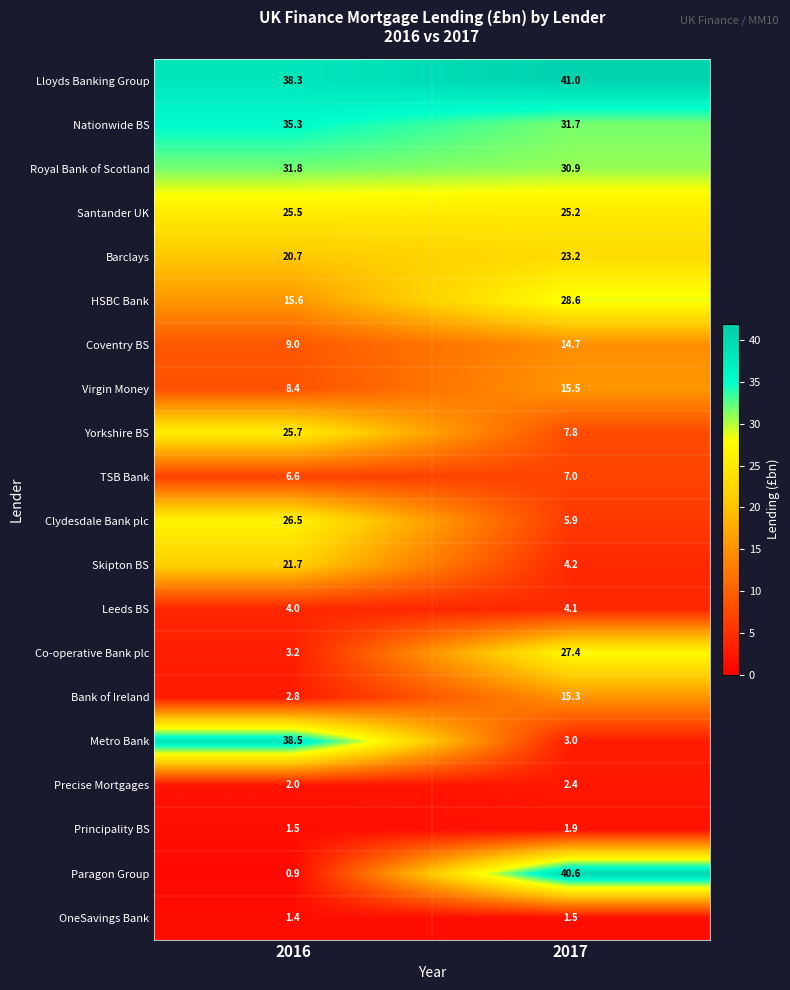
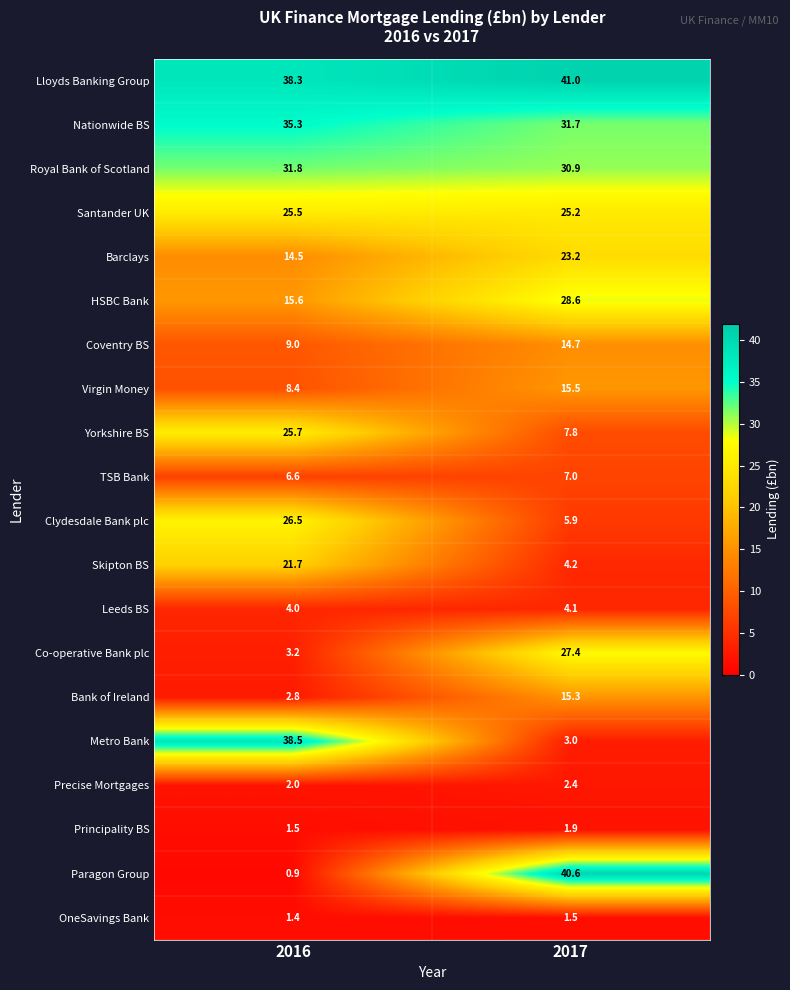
  {
    "Lloyds Banking Group": {
      "2016": 38.3,
      "2017": 41.0
    },
    "Nationwide BS": {
      "2016": 35.3,
      "2017": 31.7
    },
    "Royal Bank of Scotland": {
      "2016": 31.8,
      "2017": 30.9
    },
    "Santander UK": {
      "2016": 25.5,
      "2017": 25.2
    },
    "Barclays": {
-     "2016": 20.7,
+     "2016": 14.5,
      "2017": 23.2
    },
    "HSBC Bank": {
      "2016": 15.6,
      "2017": 28.6
    },
    "Coventry BS": {
      "2016": 9.0,
      "2017": 14.7
    },
    "Virgin Money": {
      "2016": 8.4,
      "2017": 15.5
    },
    "Yorkshire BS": {
      "2016": 25.7,
      "2017": 7.8
    },
    "TSB Bank": {
      "2016": 6.6,
      "2017": 7.0
    },
    "Clydesdale Bank plc": {
      "2016": 26.5,
      "2017": 5.9
    },
    "Skipton BS": {
      "2016": 21.7,
      "2017": 4.2
    },
    "Leeds BS": {
      "2016": 4.0,
      "2017": 4.1
    },
    "Co-operative Bank plc": {
      "2016": 3.2,
      "2017": 27.4
    },
    "Bank of Ireland": {
      "2016": 2.8,
      "2017": 15.3
    },
    "Metro Bank": {
      "2016": 38.5,
      "2017": 3.0
    },
    "Precise Mortgages": {
      "2016": 2.0,
      "2017": 2.4
    },
    "Principality BS": {
      "2016": 1.5,
      "2017": 1.9
    },
    "Paragon Group": {
      "2016": 0.9,
      "2017": 40.6
    },
    "OneSavings Bank": {
      "2016": 1.4,
      "2017": 1.5
    }
  }
